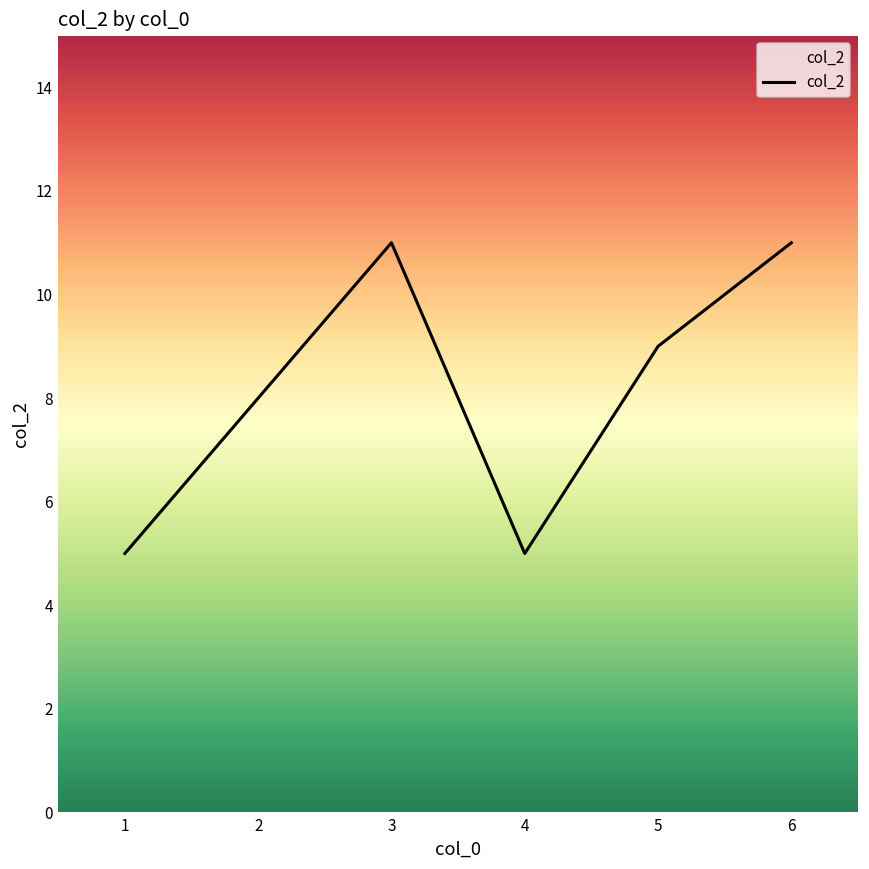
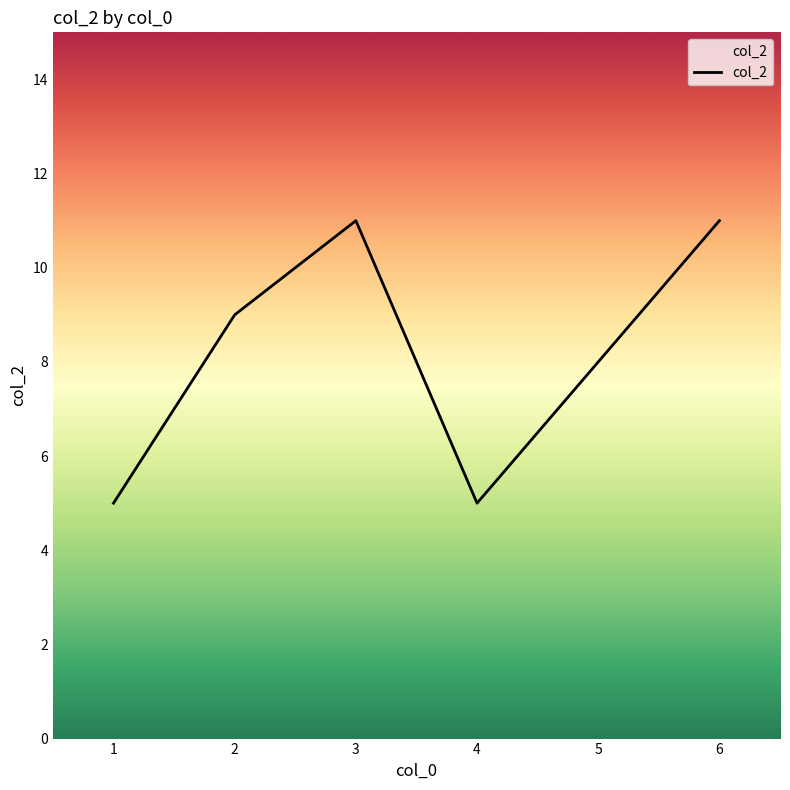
  {
    "1": 5,
-   "2": 8,
+   "2": 9,
    "3": 11,
    "4": 5,
-   "5": 9,
+   "5": 8,
    "6": 11
  }
